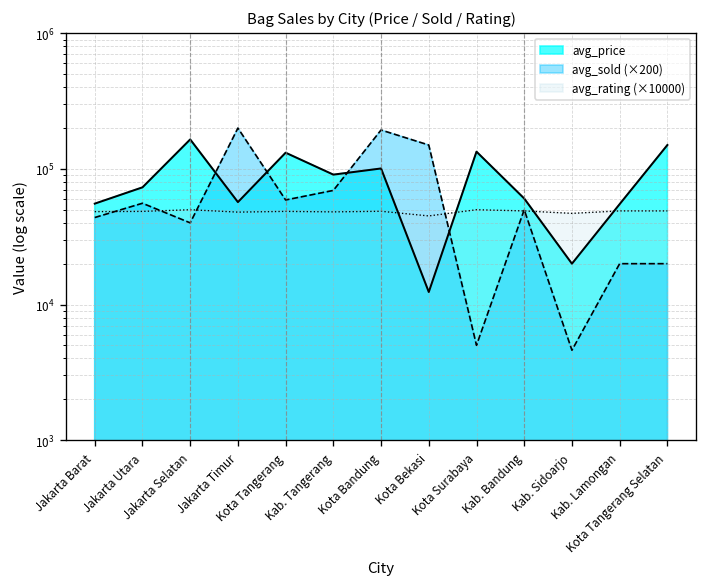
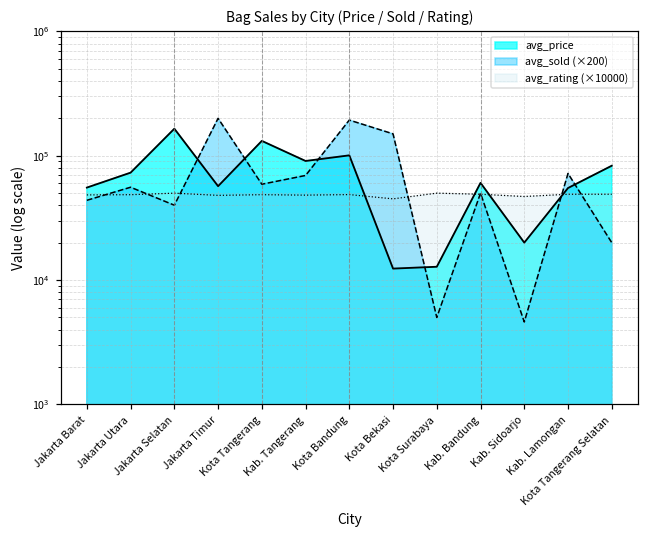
  {
    "avg_price": {
      "Jakarta Barat": 60000,
      "Jakarta Utara": 70000,
      "Jakarta Selatan": 170000,
      "Jakarta Timur": 60000,
      "Kota Tangerang": 130000,
      "Kab. Tangerang": 90000,
      "Kota Bandung": 100000,
      "Kota Bekasi": 12000,
-     "Kota Surabaya": 130000,
+     "Kota Surabaya": 13000,
      "Kab. Bandung": 60000,
      "Kab. Sidoarjo": 20000,
      "Kab. Lamongan": 60000,
-     "Kota Tangerang Selatan": 150000
+     "Kota Tangerang Selatan": 80000
    },
    "avg_sold (×200)": {
      "Jakarta Barat": 44000,
      "Jakarta Utara": 60000,
      "Jakarta Selatan": 40000,
      "Jakarta Timur": 200000,
      "Kota Tangerang": 60000,
      "Kab. Tangerang": 70000,
      "Kota Bandung": 190000,
      "Kota Bekasi": 150000,
      "Kota Surabaya": 5000,
      "Kab. Sidoarjo": 4600,
-     "Kab. Lamongan": 20000,
+     "Kab. Lamongan": 70000,
      "Kota Tangerang Selatan": 20000
    },
    "avg_rating (×10000)": {
      "Jakarta Barat": 48000,
      "Jakarta Utara": 49000,
      "Jakarta Selatan": 50000,
      "Jakarta Timur": 48000,
      "Kota Tangerang": 49000,
      "Kab. Tangerang": 48000,
      "Kota Bandung": 49000,
      "Kota Bekasi": 45000,
      "Kota Surabaya": 50000,
      "Kab. Sidoarjo": 47000,
      "Kab. Lamongan": 49000,
      "Kota Tangerang Selatan": 49000
    }
  }
